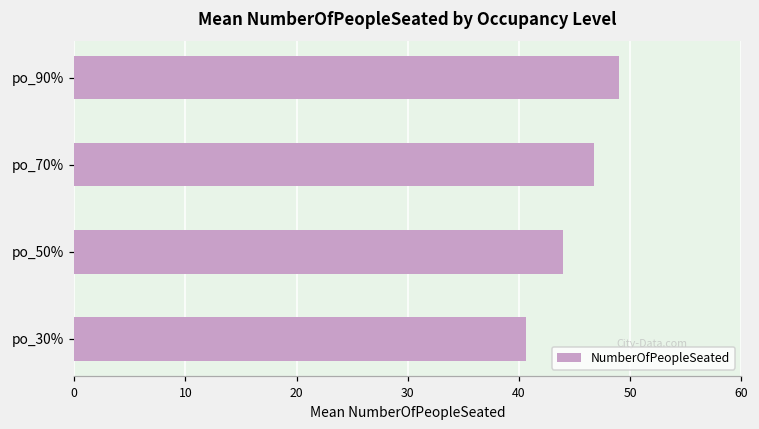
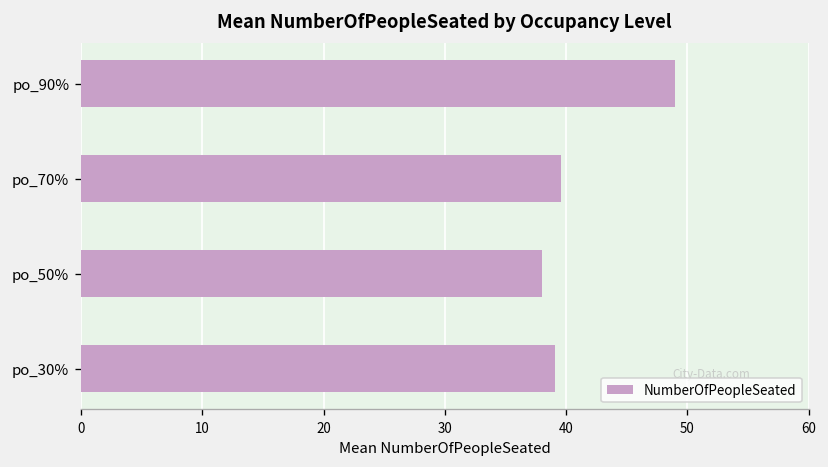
  {
    "po_90%": 49.0,
-   "po_70%": 46.8,
-   "po_50%": 44,
-   "po_30%": 40.6
+   "po_70%": 39.6,
+   "po_50%": 38,
+   "po_30%": 39.1
  }
